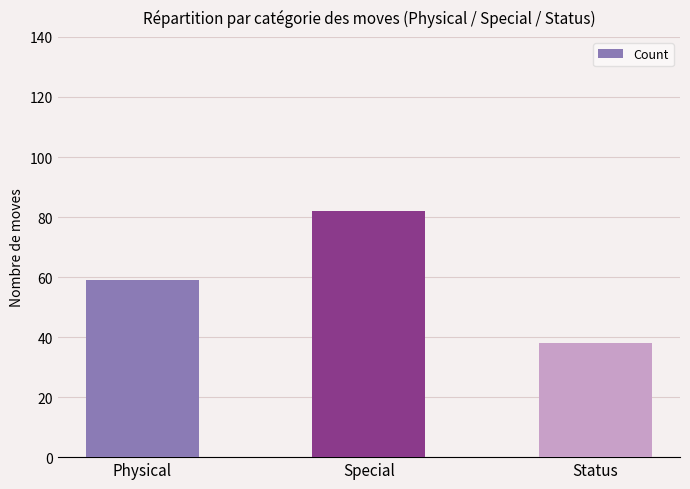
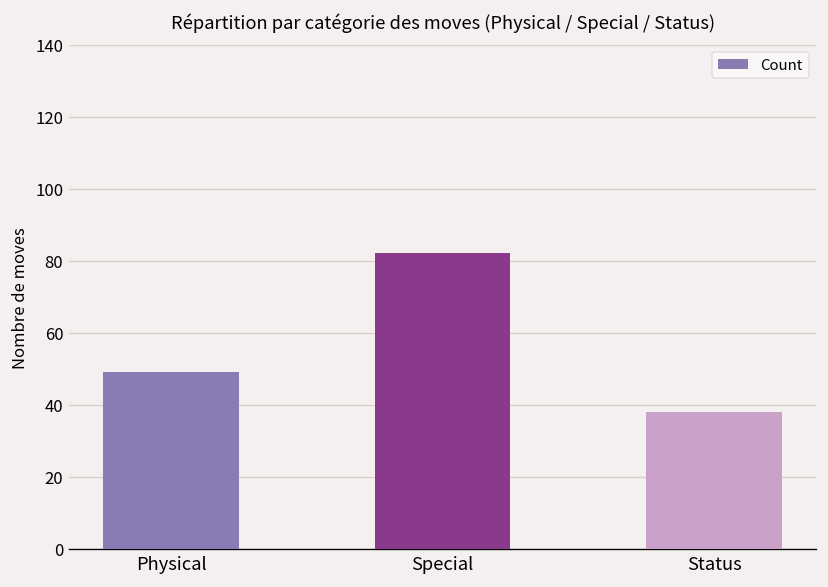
  {
-   "Physical": 59,
+   "Physical": 49,
    "Special": 82,
    "Status": 38
  }
